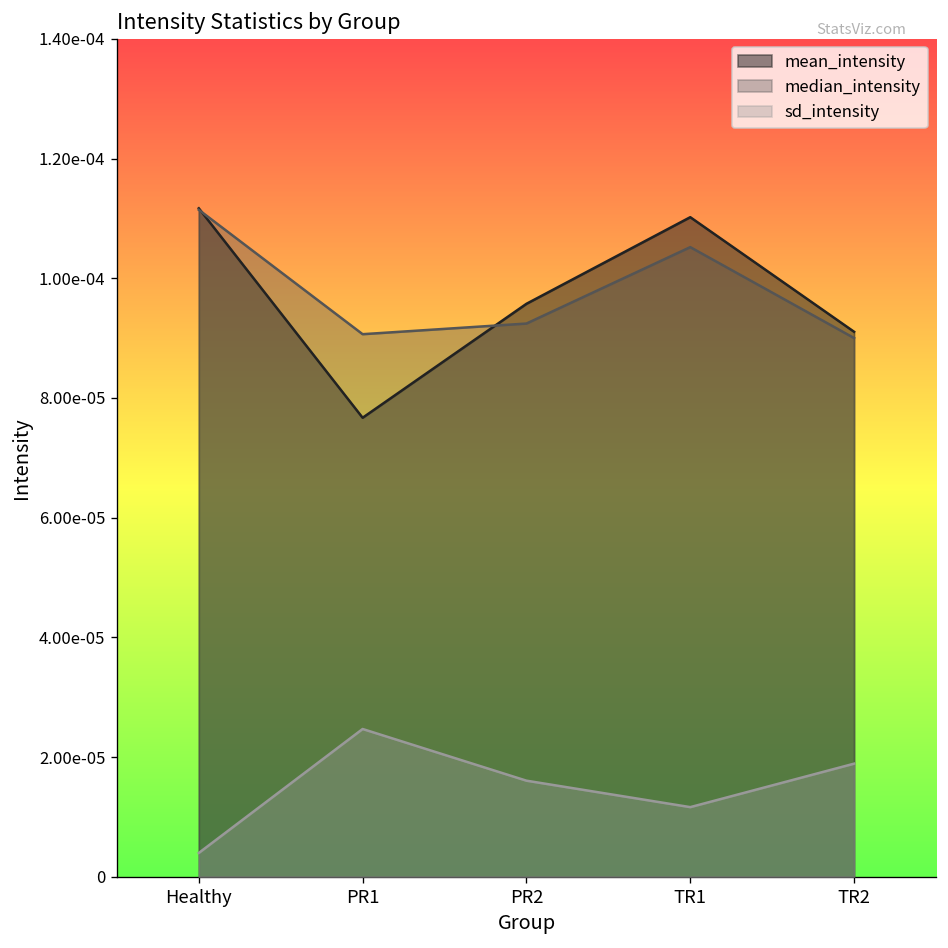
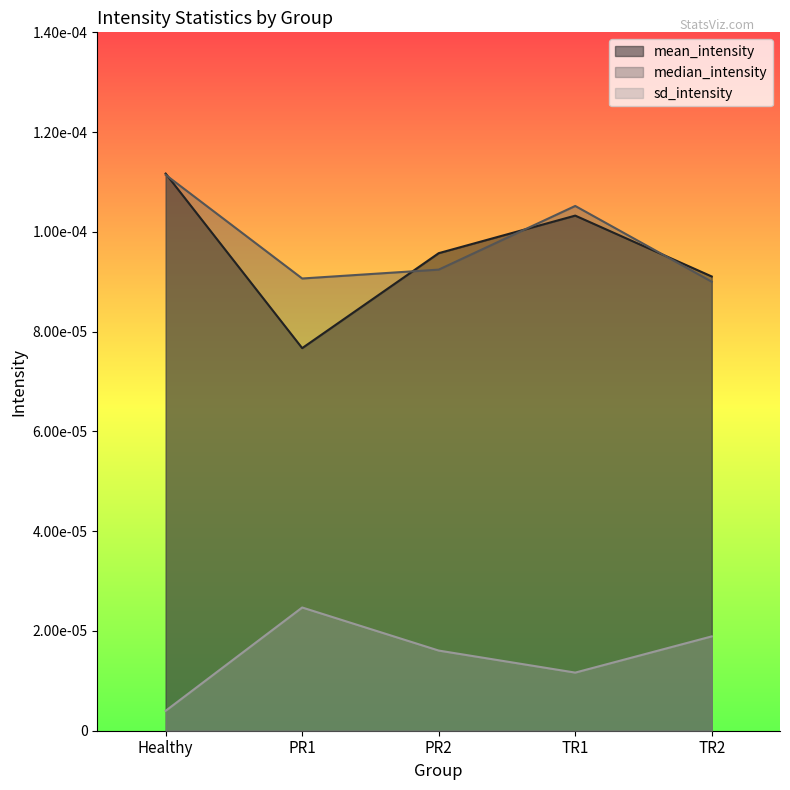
  {
    "mean_intensity": {
      "PR1": 0.000077,
      "PR2": 0.000096,
-     "TR1": 0.000110,
+     "TR1": 0.000103,
      "TR2": 0.000091
    }
  }
